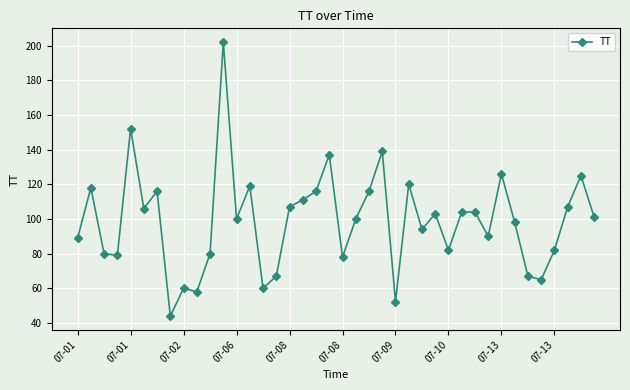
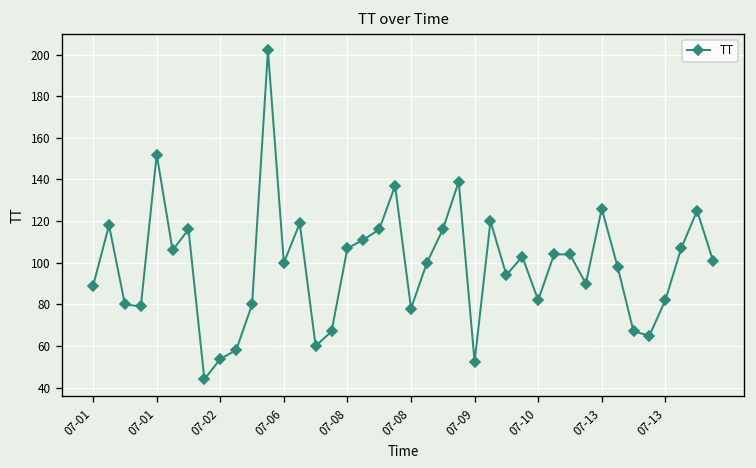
  {
-   "07-02": 60,
+   "07-02": 54,
    "07-06": 100,
    "07-09": 52,
    "07-10": 82
  }
